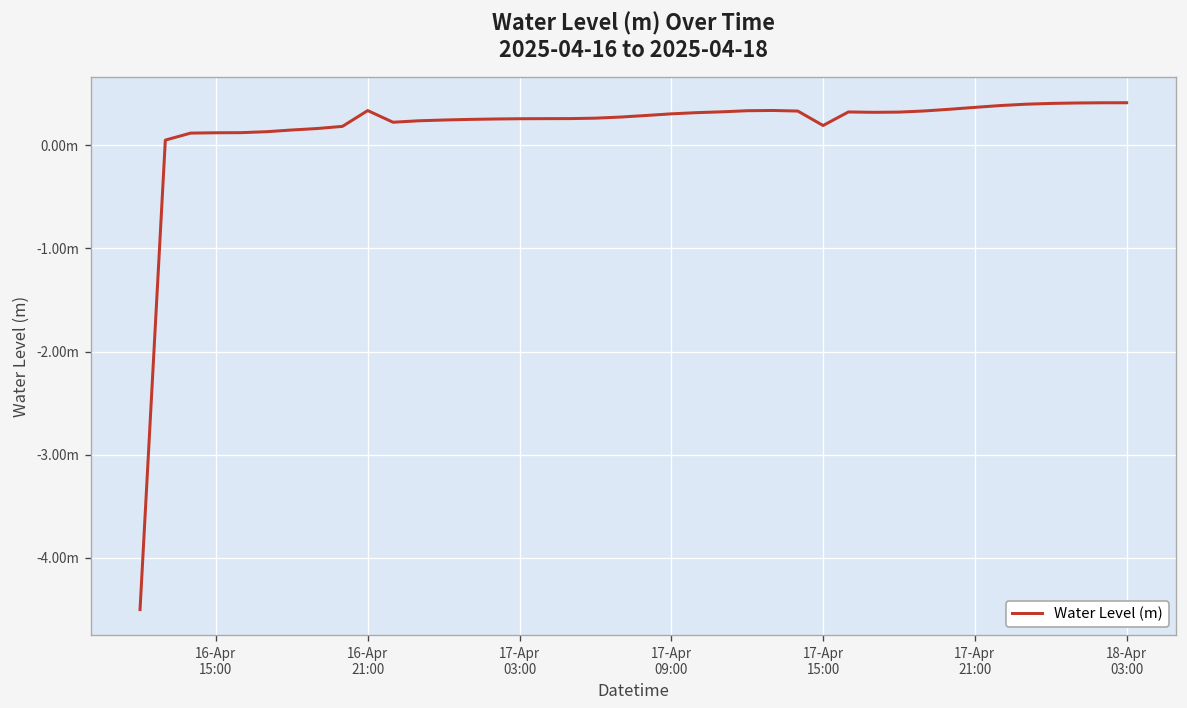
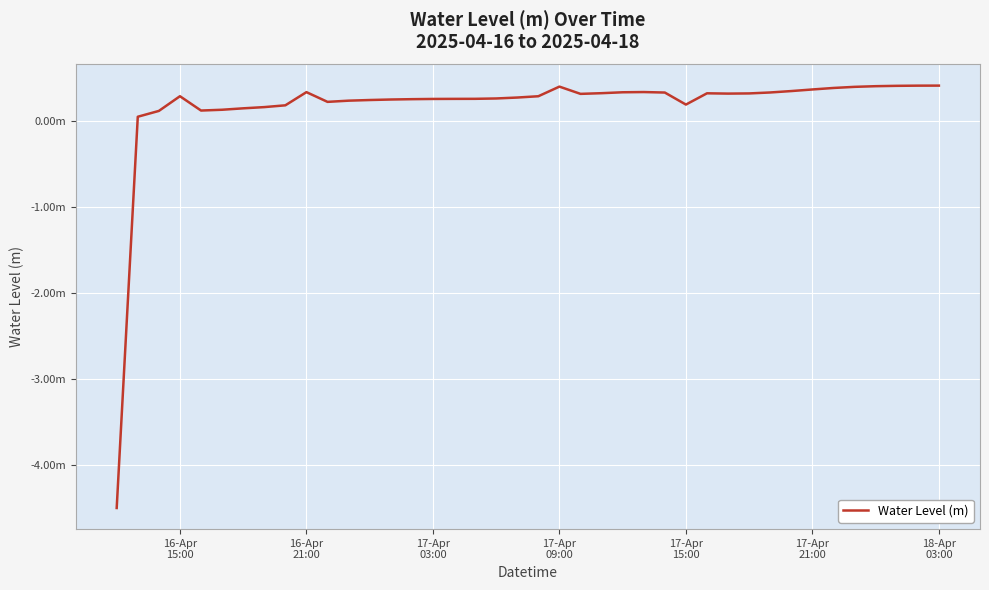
  {
-   "16-Apr 15:00": "0.1m",
+   "16-Apr 15:00": "0.3m",
    "16-Apr 21:00": "0.3m",
    "17-Apr 03:00": "0.3m",
-   "17-Apr 09:00": "0.3m",
+   "17-Apr 09:00": "0.4m",
    "17-Apr 15:00": "0.2m",
    "17-Apr 21:00": "0.4m",
    "18-Apr 03:00": "0.4m"
  }
